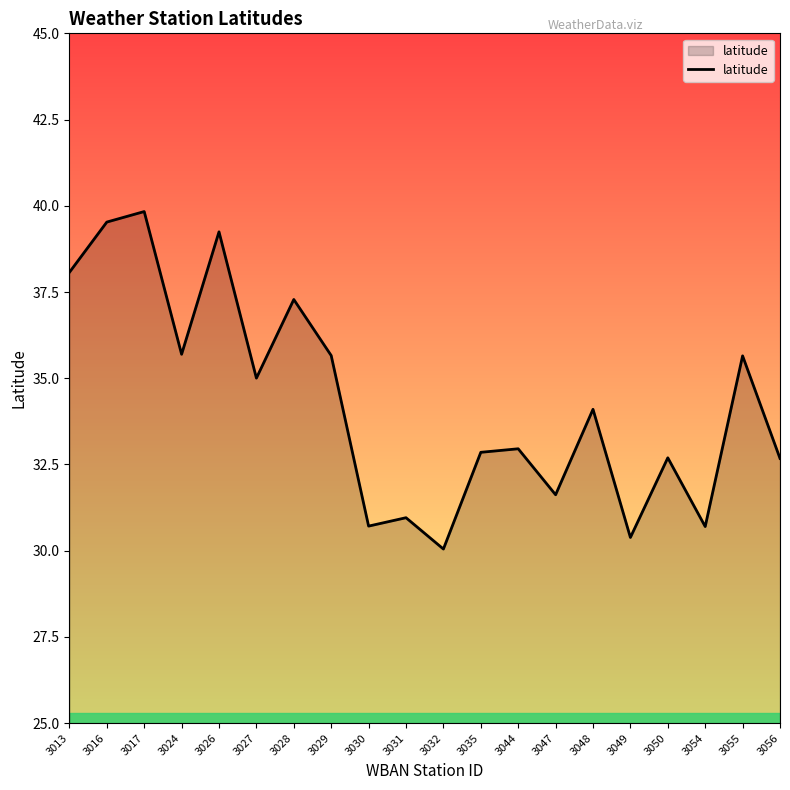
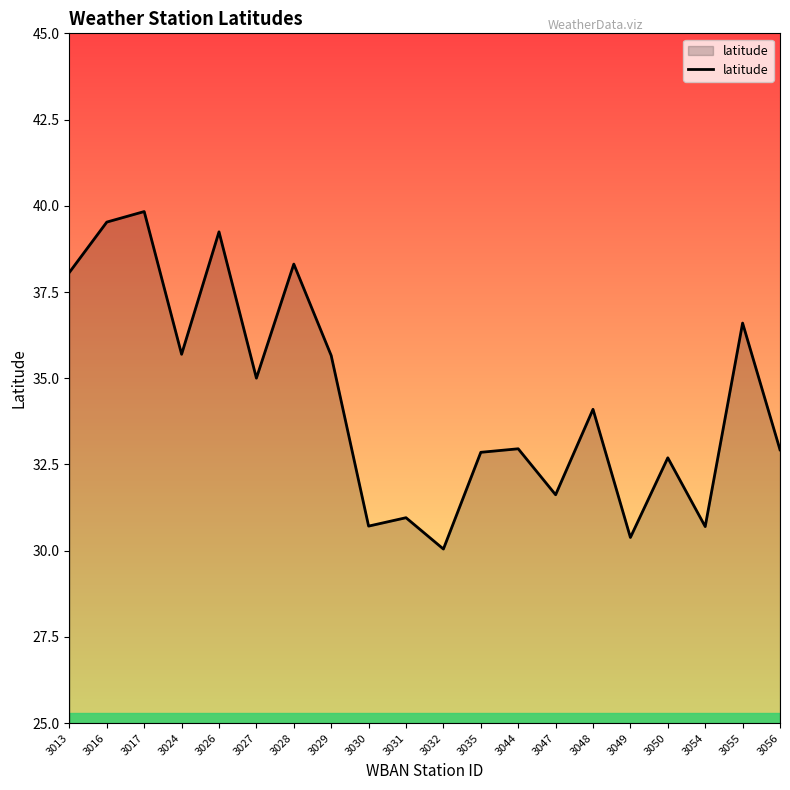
  {
    "3013": 38.1,
    "3016": 39.5,
    "3017": 39.8,
    "3024": 35.7,
    "3026": 39.2,
    "3027": 35.0,
-   "3028": 37.3,
+   "3028": 38.3,
    "3029": 35.7,
    "3030": 30.7,
    "3031": 31.0,
    "3032": 30.0,
    "3035": 32.9,
    "3044": 33.0,
    "3047": 31.6,
    "3048": 34.1,
    "3049": 30.4,
    "3050": 32.7,
    "3054": 30.7,
-   "3055": 35.6,
-   "3056": 32.7
+   "3055": 36.6,
+   "3056": 32.9
  }
